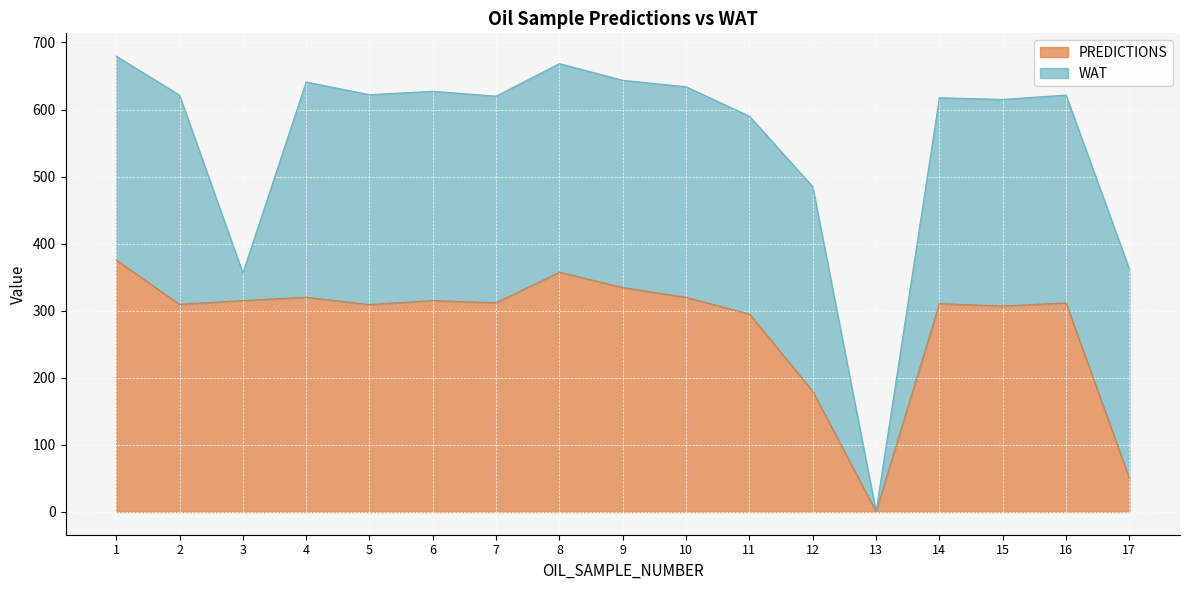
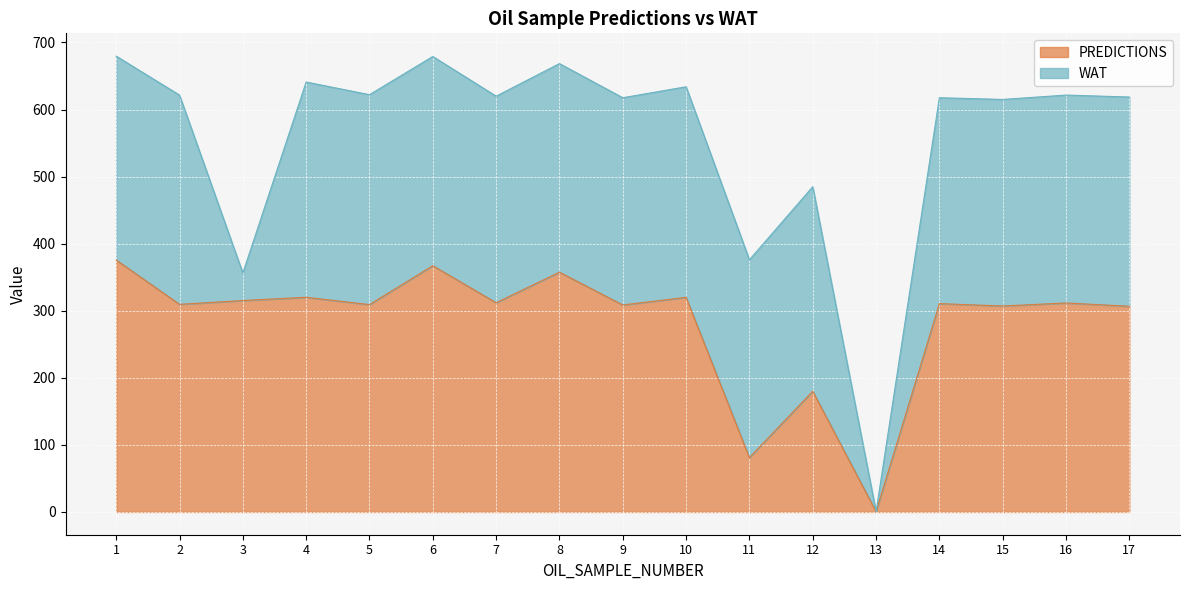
  {
    "PREDICTIONS": {
      "1": 380,
      "2": 310,
      "3": 320,
      "4": 320,
      "5": 310,
-     "6": 320,
+     "6": 370,
      "7": 310,
      "8": 360,
-     "9": 330,
+     "9": 310,
      "10": 320,
-     "11": 300,
+     "11": 80,
      "12": 180,
      "14": 310,
      "15": 310,
      "16": 310,
-     "17": 50
+     "17": 310
    },
    "WAT": {
      "1": 300,
      "2": 310,
      "3": 40,
      "4": 320,
      "5": 310,
      "6": 310,
      "7": 310,
      "8": 310,
      "9": 310,
      "10": 310,
      "11": 300,
      "12": 310,
      "14": 310,
      "15": 310,
      "16": 310,
      "17": 310
    }
  }
